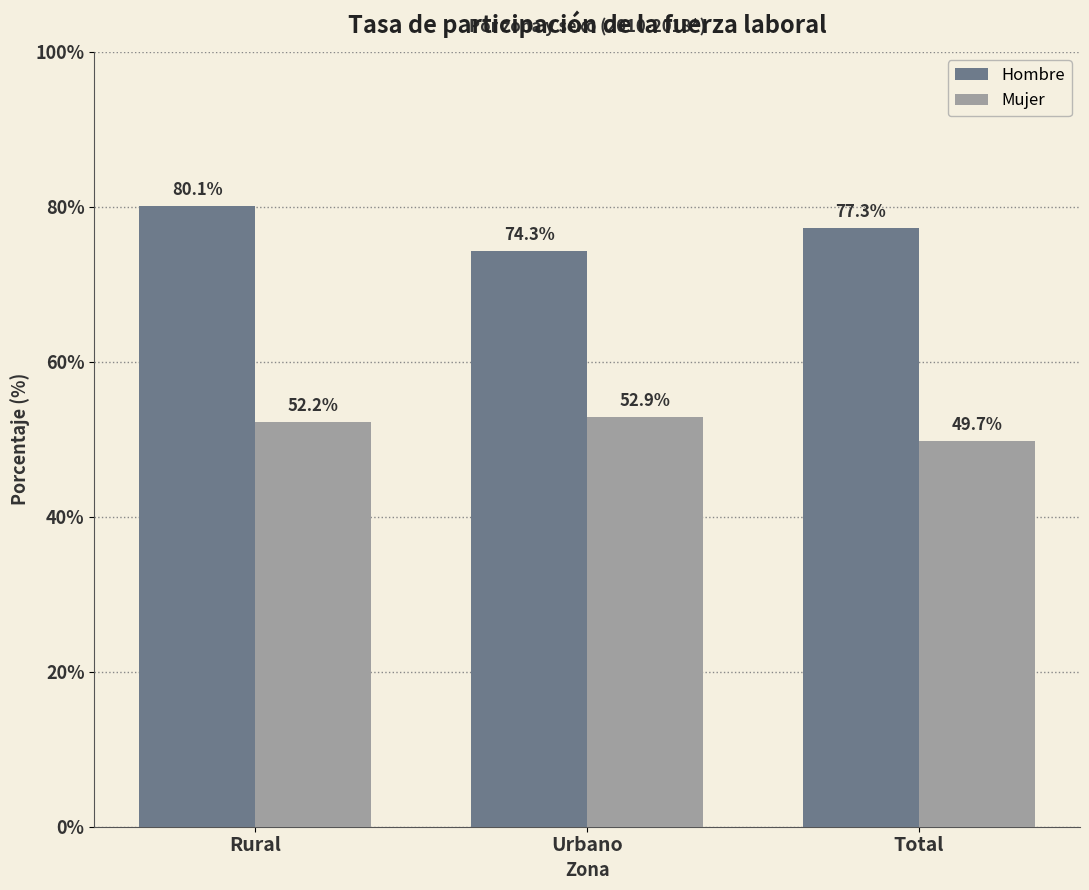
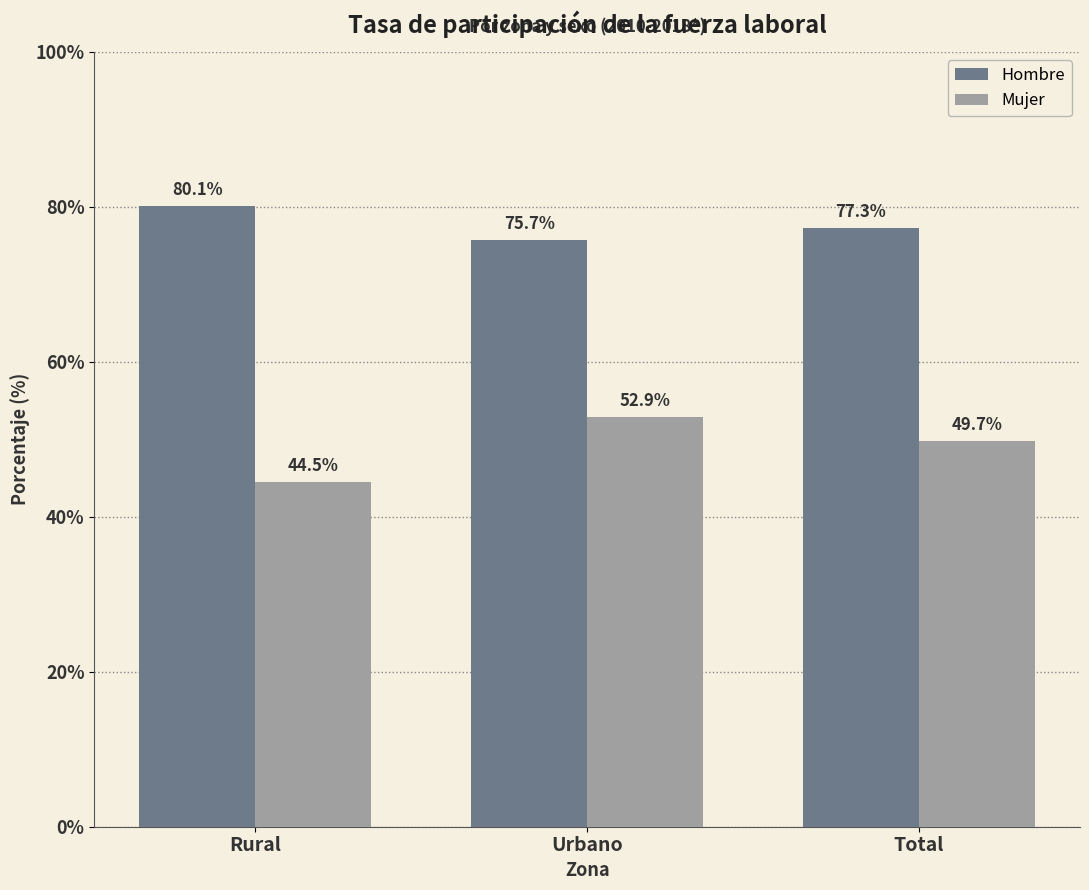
  {
    "Hombre": {
      "Rural": "80.1%",
-     "Urbano": "74.3%",
+     "Urbano": "75.7%",
      "Total": "77.3%"
    },
    "Mujer": {
-     "Rural": "52.2%",
+     "Rural": "44.5%",
      "Urbano": "52.9%",
      "Total": "49.7%"
    }
  }
